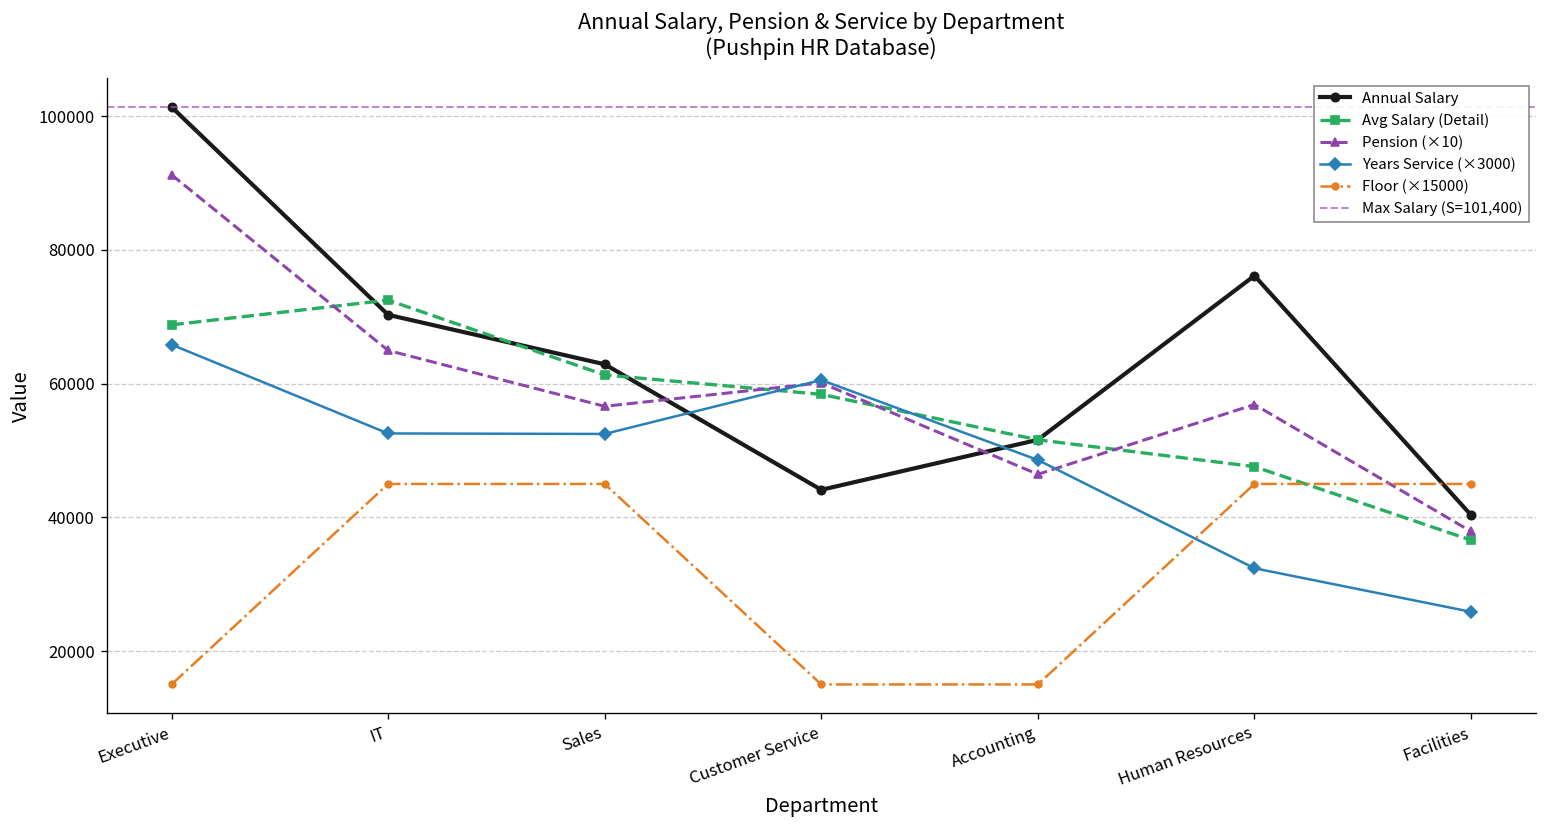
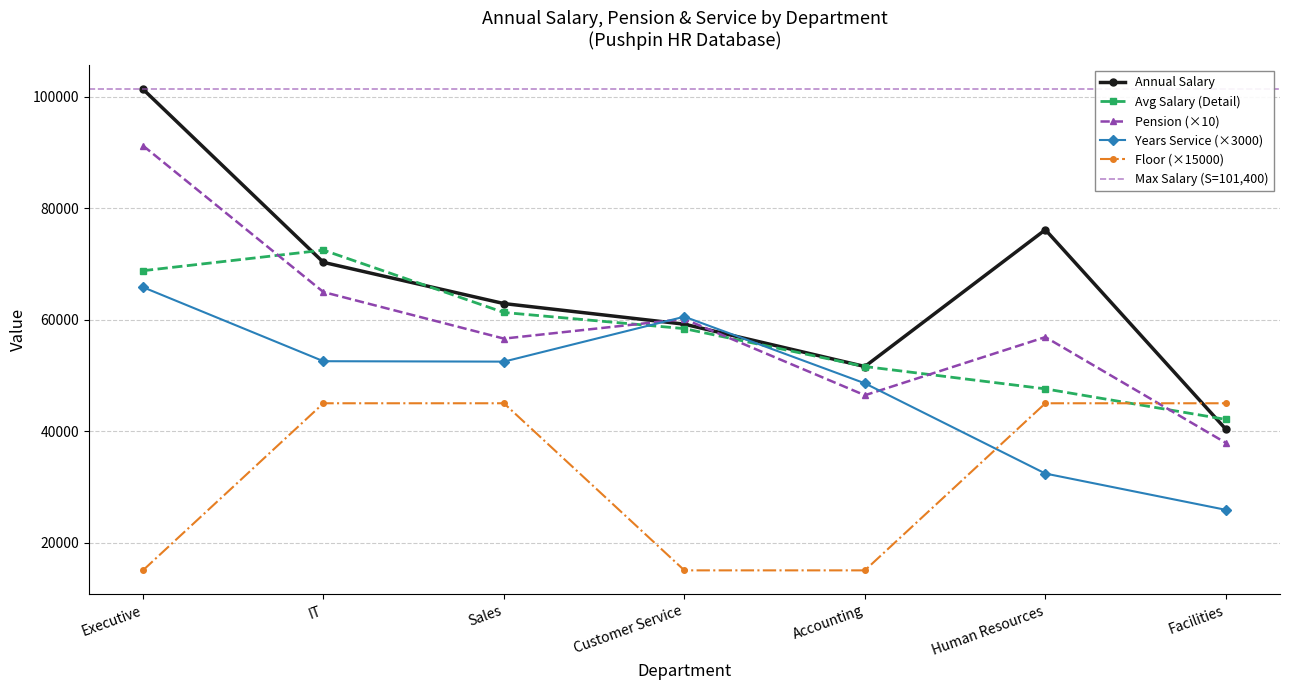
  {
    "Annual Salary": {
      "Executive": 101000,
      "IT": 70000,
      "Sales": 63000,
-     "Customer Service": 44000,
+     "Customer Service": 59000,
      "Human Resources": 76000,
      "Facilities": 40000
    },
    "Avg Salary (Detail)": {
      "Executive": 69000,
      "IT": 72000,
      "Sales": 61000,
      "Customer Service": 58000,
      "Human Resources": 48000,
-     "Facilities": 37000
+     "Facilities": 42000
    },
    "Pension (×10)": {
      "Executive": 91000,
      "IT": 65000,
      "Sales": 57000,
      "Accounting": 46000,
      "Human Resources": 57000,
      "Facilities": 38000
    },
    "Years Service (×3000)": {
      "Executive": 66000,
      "IT": 53000,
      "Sales": 52000,
      "Accounting": 49000,
      "Human Resources": 32000,
      "Facilities": 26000
    },
    "Floor (×15000)": {
      "Executive": 15000,
      "IT": 45000,
      "Sales": 45000,
      "Customer Service": 15000,
      "Accounting": 15000,
      "Human Resources": 45000,
      "Facilities": 45000
    }
  }
